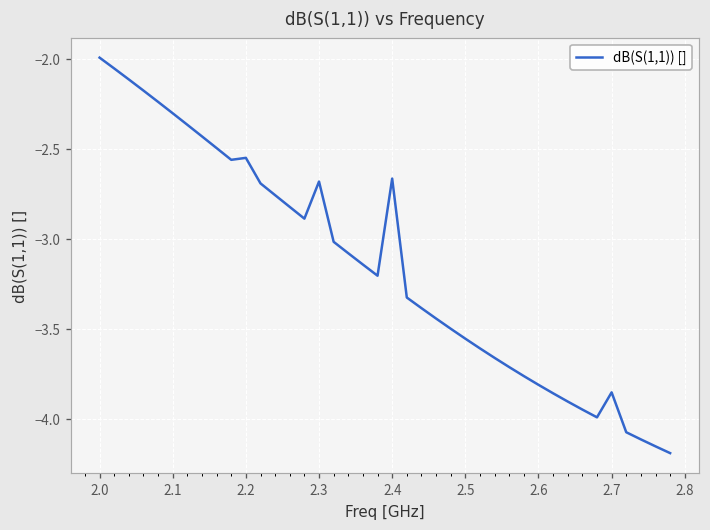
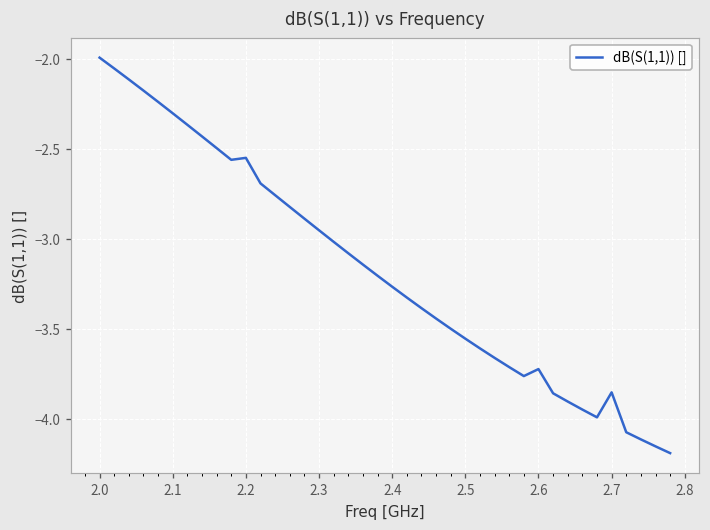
  {
    "2.0": -2.00,
    "2.1": -2.30,
    "2.2": -2.55,
-   "2.3": -2.68,
-   "2.4": -2.67,
+   "2.3": -2.95,
+   "2.4": -3.26,
    "2.5": -3.55,
-   "2.6": -3.81,
+   "2.6": -3.72,
    "2.7": -3.85
  }
